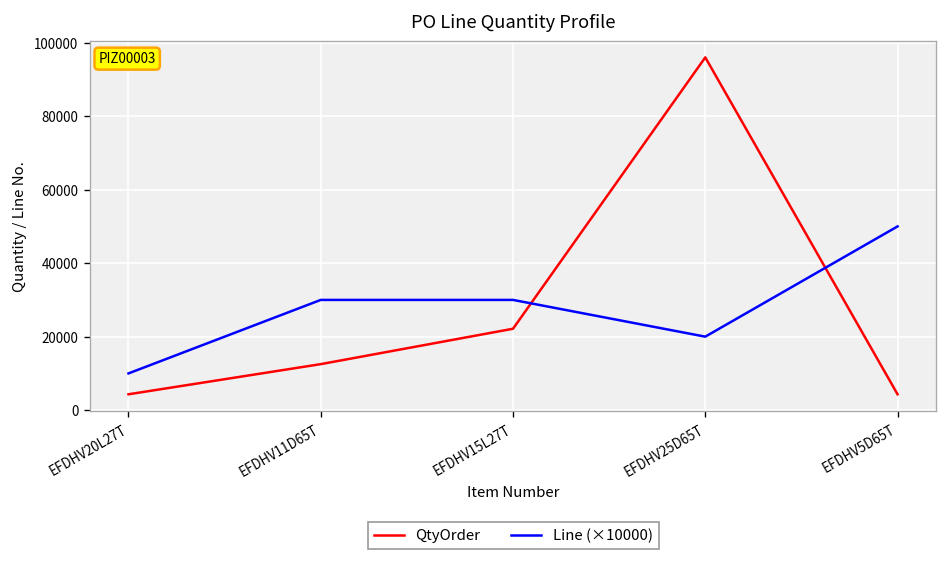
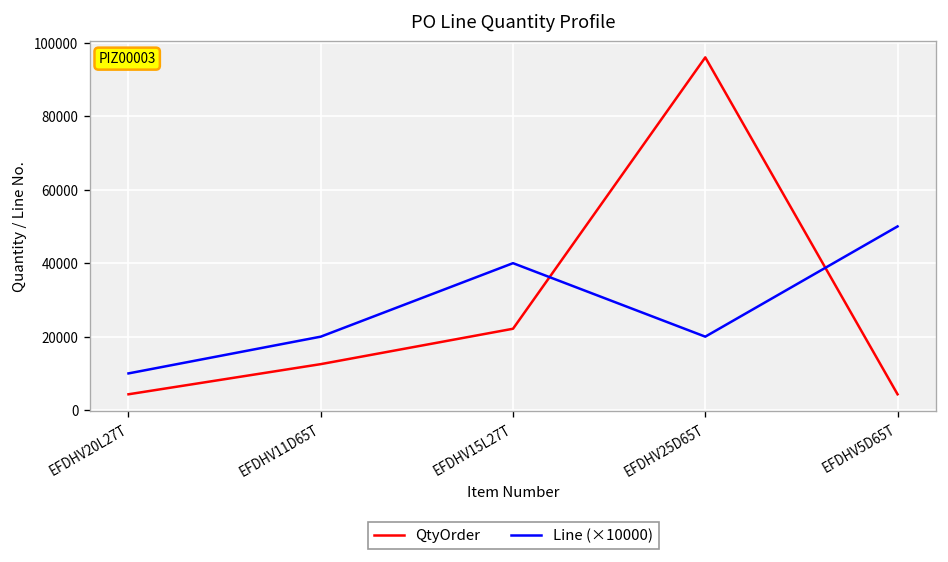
  {
    "QtyOrder": {
      "EFDHV20L27T": 4000,
      "EFDHV11D65T": 13000,
      "EFDHV15L27T": 22000,
      "EFDHV25D65T": 96000,
      "EFDHV5D65T": 4000
    },
    "Line (×10000)": {
      "EFDHV20L27T": 10000,
-     "EFDHV11D65T": 30000,
-     "EFDHV15L27T": 30000,
+     "EFDHV11D65T": 20000,
+     "EFDHV15L27T": 40000,
      "EFDHV25D65T": 20000,
      "EFDHV5D65T": 50000
    }
  }
